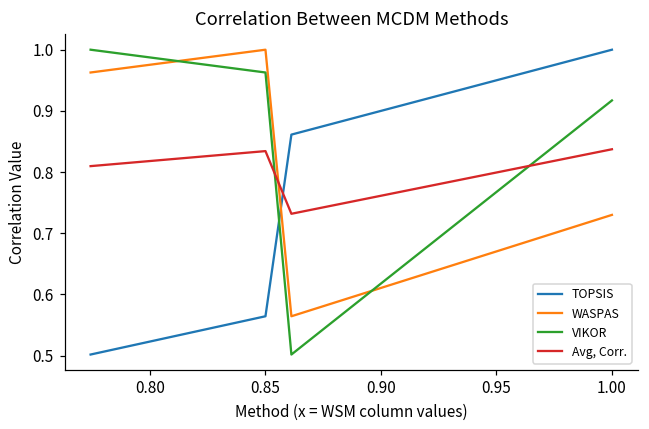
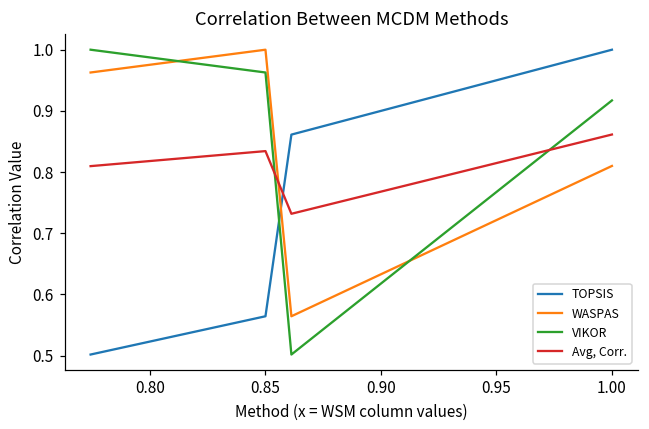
  {
    "TOPSIS": {
      "0.85": 0.56,
      "1.00": 1.00
    },
    "WASPAS": {
      "0.85": 1.00,
-     "1.00": 0.73
+     "1.00": 0.81
    },
    "VIKOR": {
      "0.85": 0.96,
      "1.00": 0.92
    },
    "Avg, Corr.": {
      "0.85": 0.83,
-     "1.00": 0.84
+     "1.00": 0.86
    }
  }
